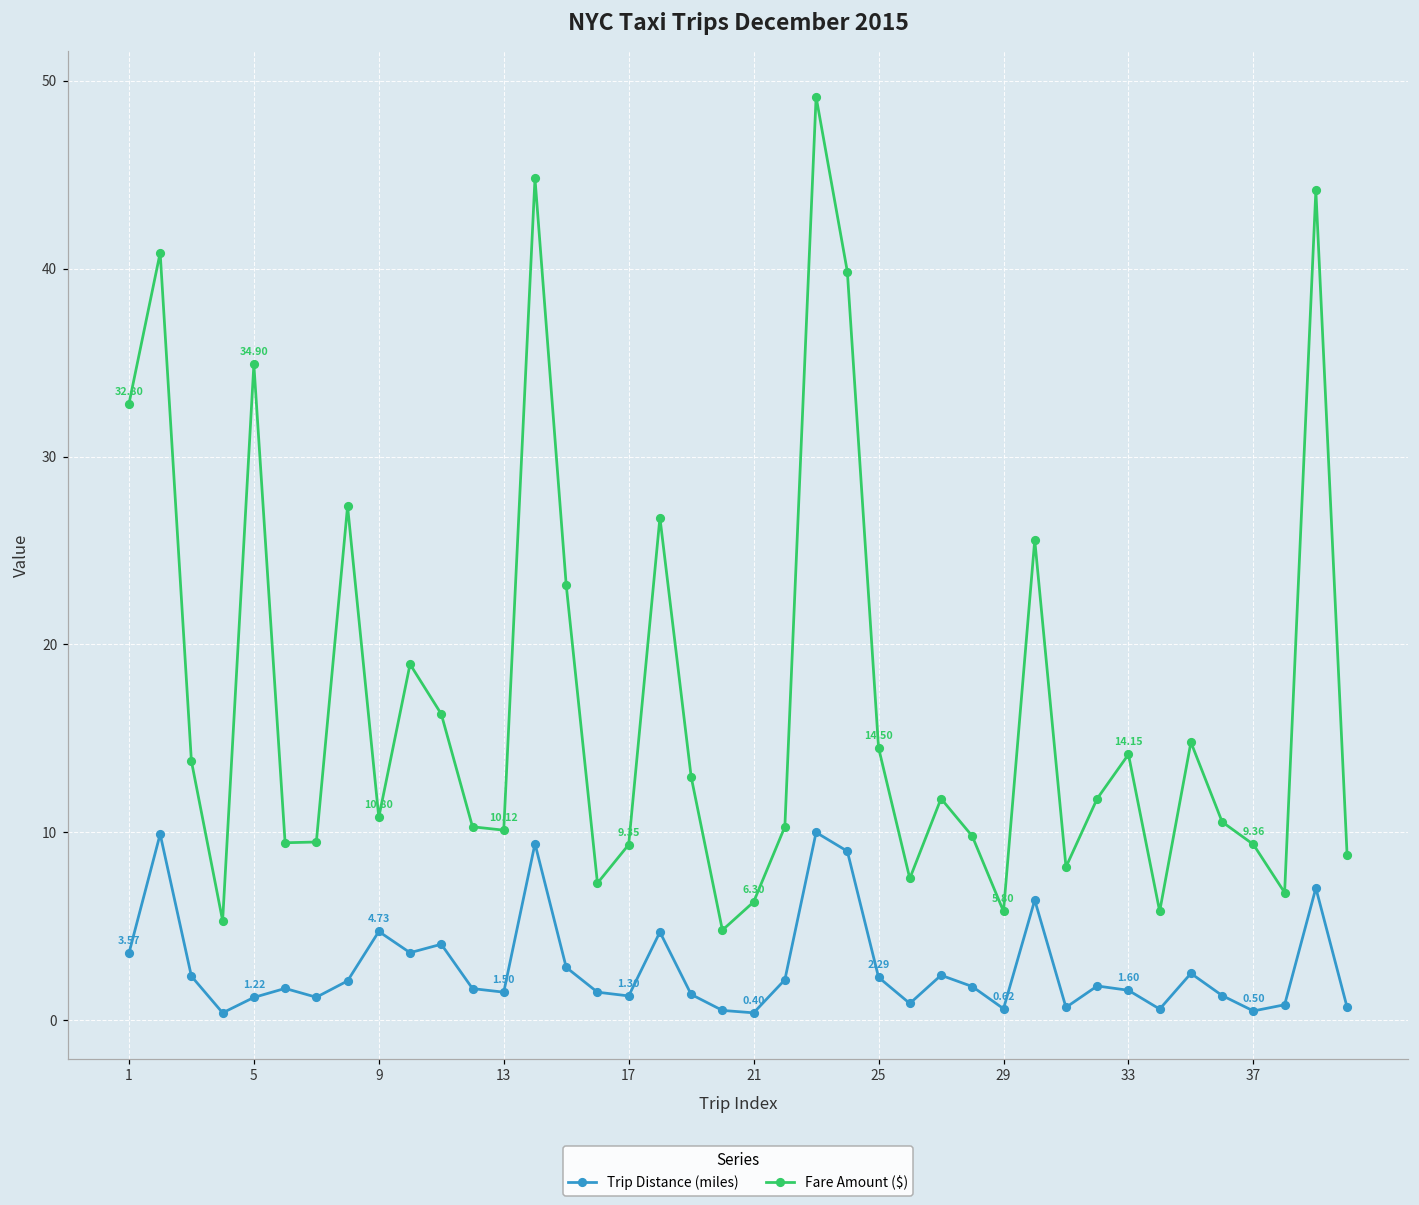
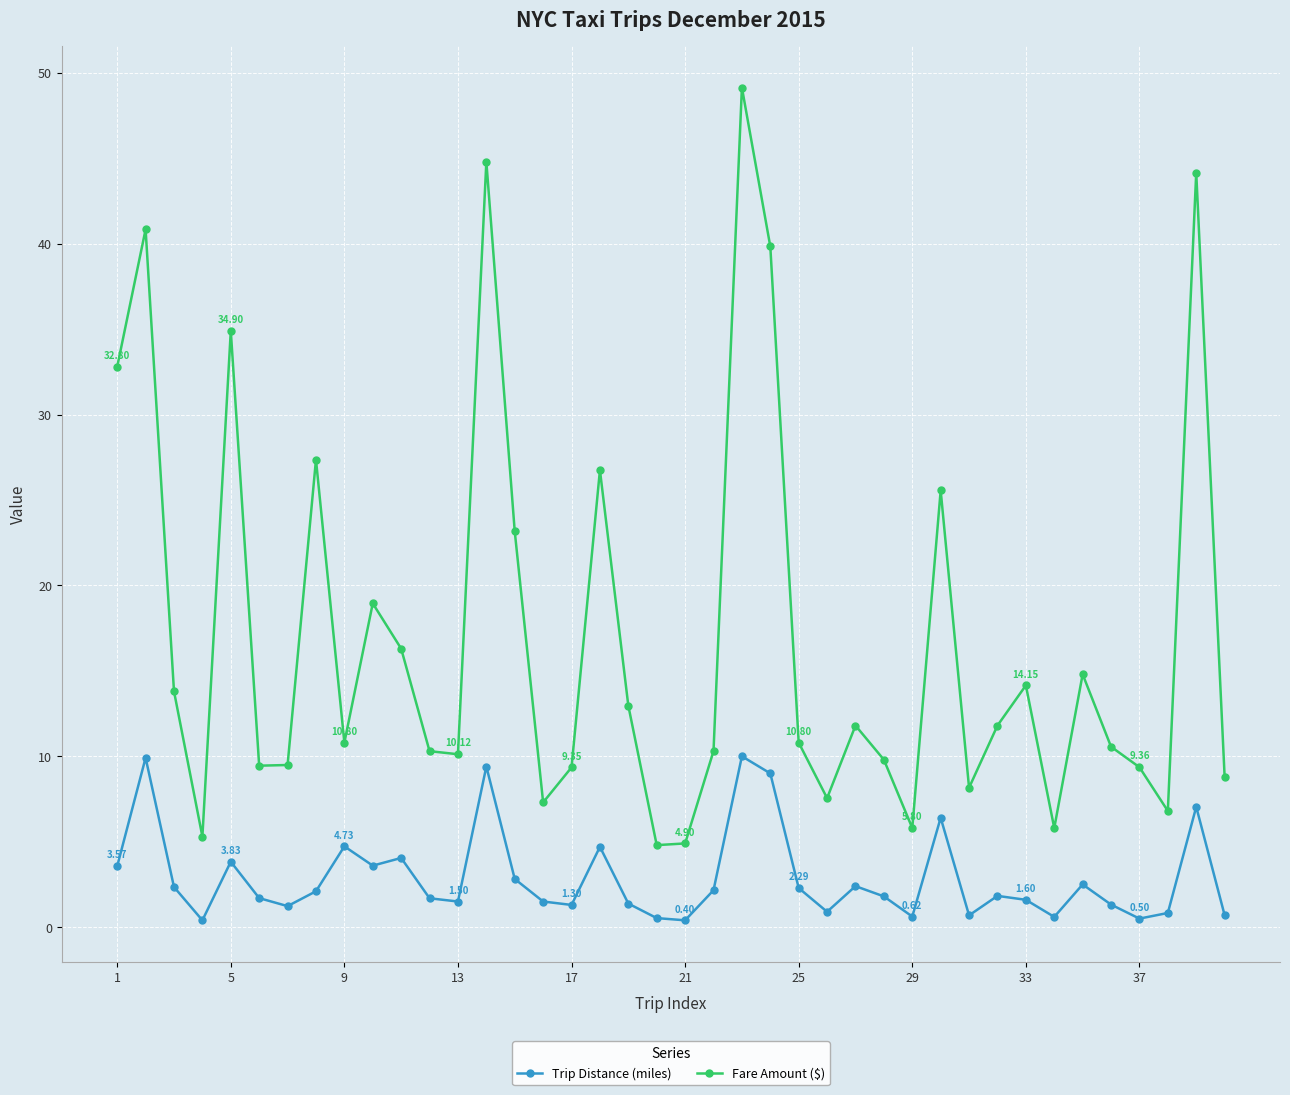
  {
    "Trip Distance (miles)": {
      "1": 3.57,
-     "5": 1.22,
+     "5": 3.83,
      "9": 4.73,
      "13": 1.50,
      "17": 1.30,
      "21": 0.40,
      "25": 2.29,
      "29": 0.62,
      "33": 1.60,
      "37": 0.50
    },
    "Fare Amount ($)": {
      "1": 32.80,
      "5": 34.90,
      "9": 10.80,
      "13": 10.12,
      "17": 9.35,
-     "21": 6.30,
-     "25": 14.50,
+     "21": 4.90,
+     "25": 10.80,
      "29": 5.80,
      "33": 14.15,
      "37": 9.36
    }
  }
